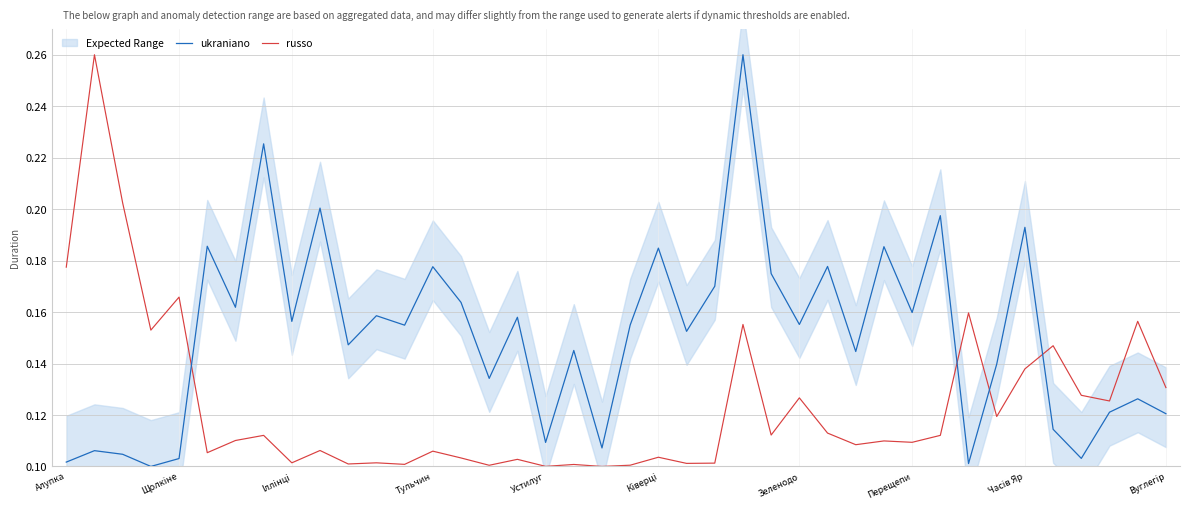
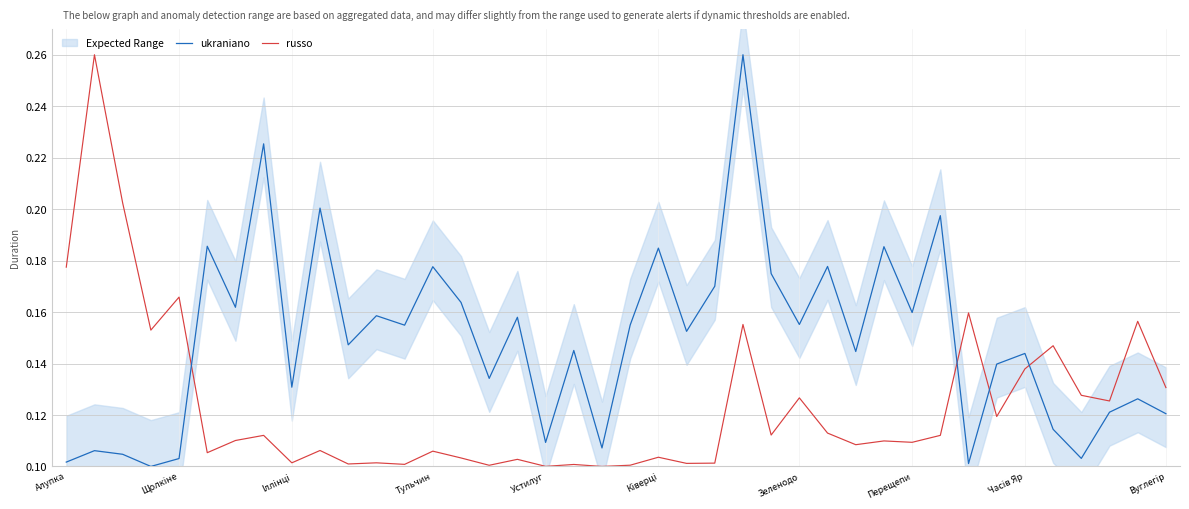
  {
    "ukraniano": {
      "Алупка": 0.102,
      "Щолкіне": 0.103,
-     "Іллінці": 0.156,
+     "Іллінці": 0.131,
      "Тульчин": 0.178,
      "Устилуг": 0.109,
      "Ківерці": 0.185,
      "Зеленодо": 0.155,
      "Перещепи": 0.160,
-     "Часів Яр": 0.193,
+     "Часів Яр": 0.144,
      "Вуглегір": 0.120
    },
    "russo": {
      "Алупка": 0.177,
      "Щолкіне": 0.166,
      "Іллінці": 0.101,
      "Тульчин": 0.106,
      "Устилуг": 0.100,
      "Ківерці": 0.104,
      "Зеленодо": 0.127,
      "Перещепи": 0.109,
      "Часів Яр": 0.138,
      "Вуглегір": 0.131
    }
  }
